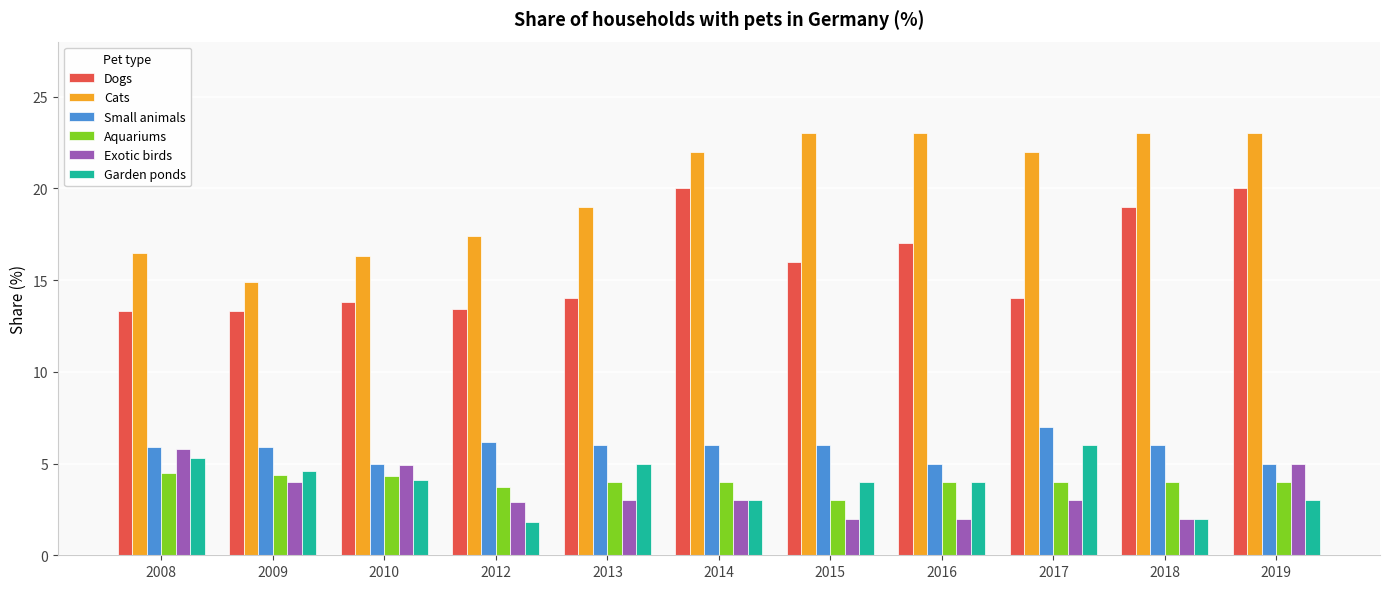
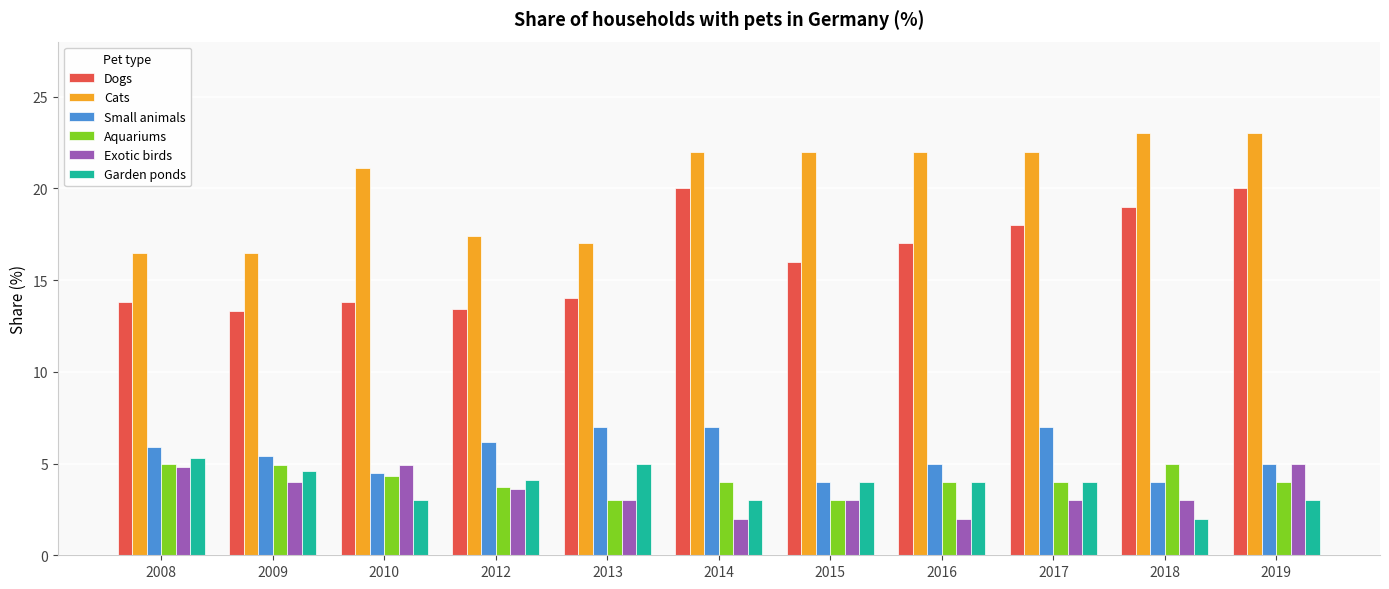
  {
    "Dogs": {
-     "2008": 13.3,
+     "2008": 13.8,
      "2009": 13.3,
      "2010": 13.8,
      "2012": 13.4,
      "2013": 14.0,
      "2014": 20.0,
      "2015": 16.0,
      "2016": 17.0,
-     "2017": 14,
+     "2017": 18,
      "2018": 19.0,
      "2019": 20.0
    },
    "Cats": {
      "2008": 16.5,
-     "2009": 14.9,
-     "2010": 16.3,
+     "2009": 16.5,
+     "2010": 21.1,
      "2012": 17.4,
-     "2013": 19,
+     "2013": 17,
      "2014": 22.0,
-     "2015": 23,
-     "2016": 23,
+     "2015": 22,
+     "2016": 22,
      "2017": 22.0,
      "2018": 23.0,
      "2019": 23.0
    },
    "Small animals": {
      "2008": 5.9,
-     "2009": 5.9,
-     "2010": 5.0,
+     "2009": 5.4,
+     "2010": 4.5,
      "2012": 6.2,
-     "2013": 6,
-     "2014": 6,
-     "2015": 6,
+     "2013": 7,
+     "2014": 7,
+     "2015": 4,
      "2016": 5.0,
      "2017": 7.0,
-     "2018": 6,
+     "2018": 4,
      "2019": 5.0
    },
    "Aquariums": {
-     "2008": 4.5,
-     "2009": 4.4,
+     "2008": 5.0,
+     "2009": 4.9,
      "2010": 4.3,
      "2012": 3.7,
-     "2013": 4,
+     "2013": 3,
      "2014": 4.0,
      "2015": 3.0,
      "2016": 4.0,
      "2017": 4.0,
-     "2018": 4,
+     "2018": 5,
      "2019": 4.0
    },
    "Exotic birds": {
-     "2008": 5.8,
+     "2008": 4.8,
      "2009": 4.0,
      "2010": 4.9,
-     "2012": 2.9,
+     "2012": 3.6,
      "2013": 3.0,
-     "2014": 3,
-     "2015": 2,
+     "2014": 2,
+     "2015": 3,
      "2016": 2.0,
      "2017": 3.0,
-     "2018": 2,
+     "2018": 3,
      "2019": 5.0
    },
    "Garden ponds": {
      "2008": 5.3,
      "2009": 4.6,
-     "2010": 4.1,
-     "2012": 1.8,
+     "2010": 3.0,
+     "2012": 4.1,
      "2013": 5.0,
      "2014": 3.0,
      "2015": 4.0,
      "2016": 4.0,
-     "2017": 6,
+     "2017": 4,
      "2018": 2.0,
      "2019": 3.0
    }
  }
